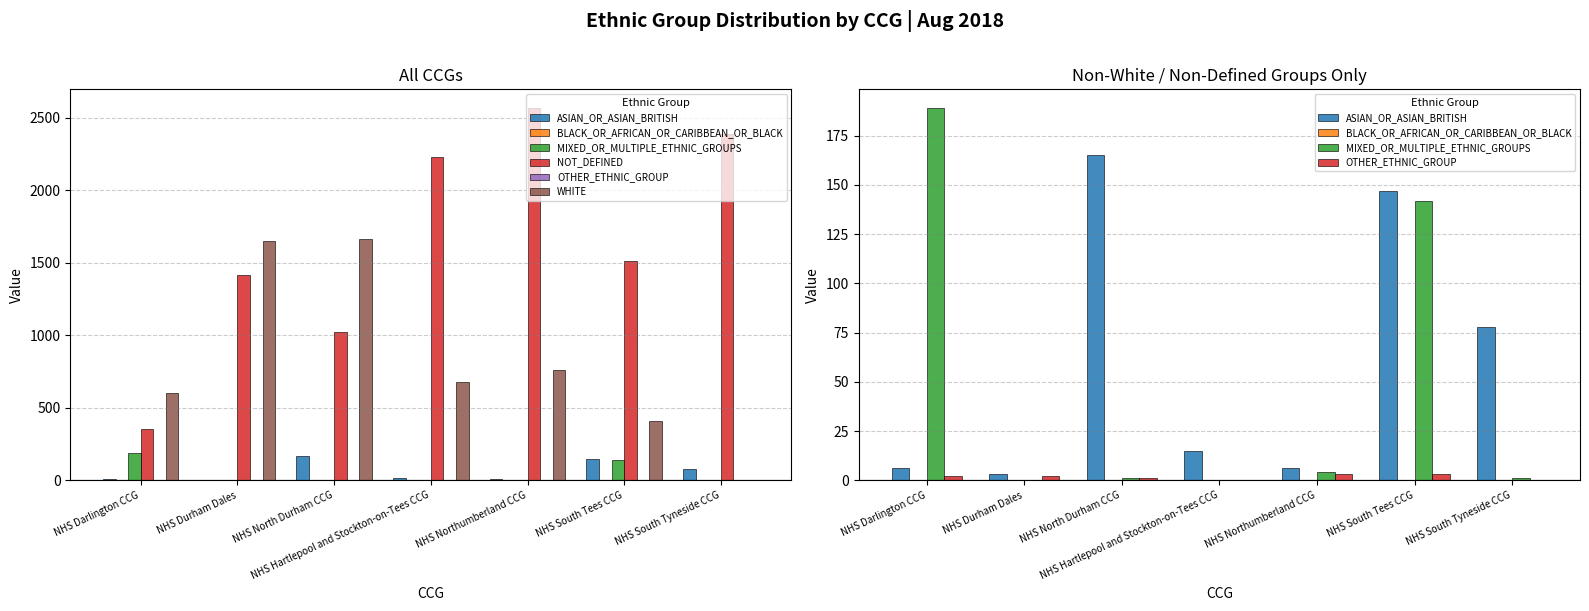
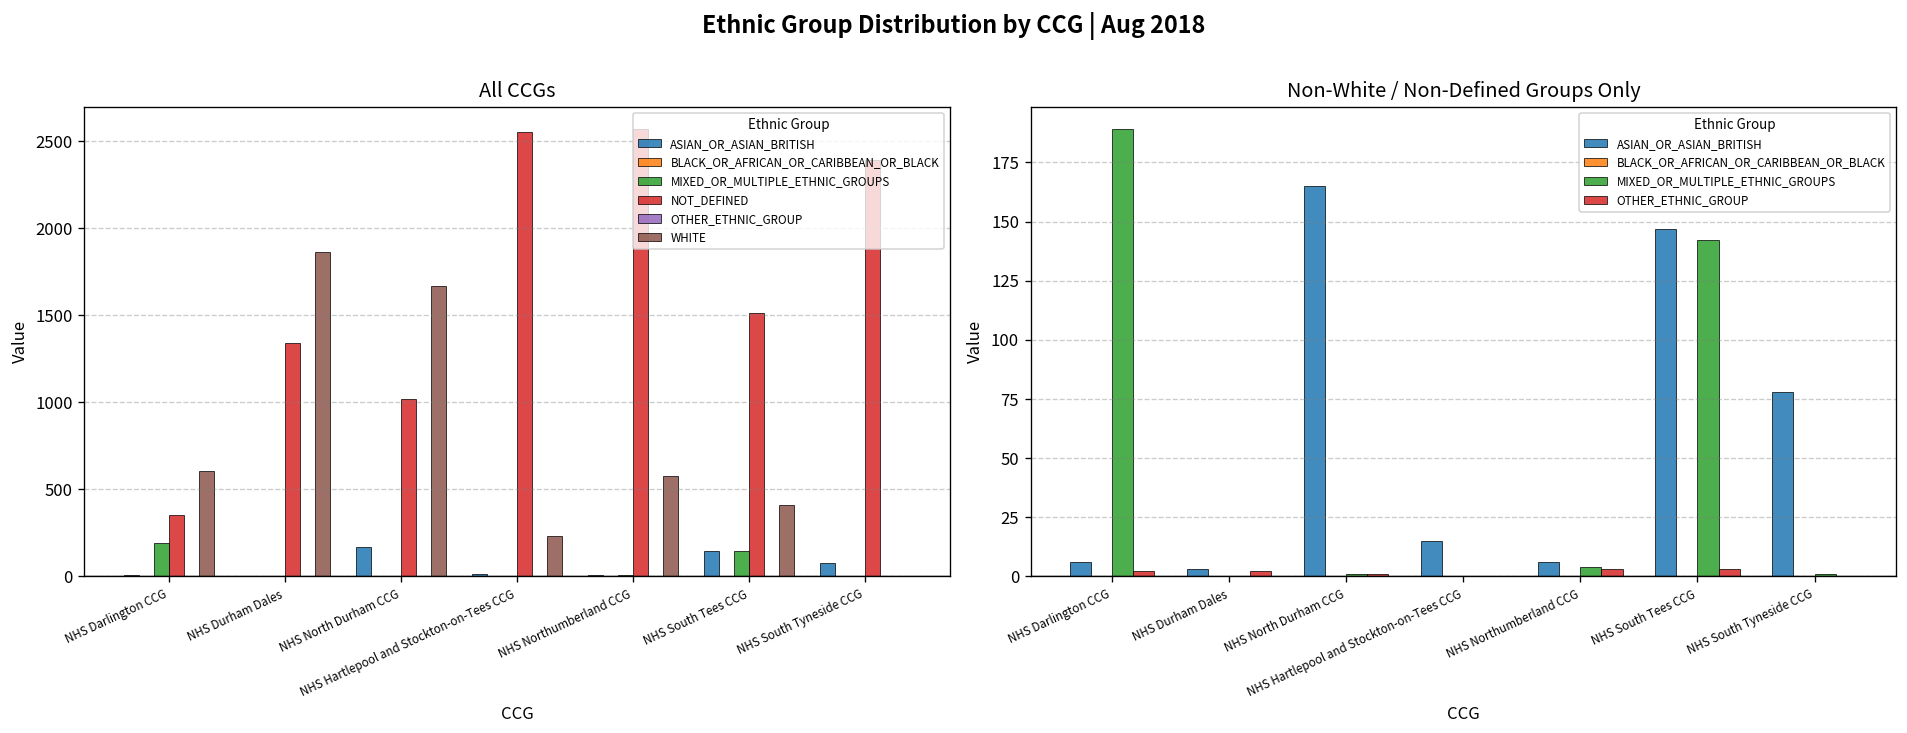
  {
    "All CCGs": {
      "ASIAN_OR_ASIAN_BRITISH": {
        "NHS North Durham CCG": 170,
        "NHS South Tees CCG": 150,
        "NHS South Tyneside CCG": 80
      },
      "BLACK_OR_AFRICAN_OR_CARIBBEAN_OR_BLACK": {
        "NHS Darlington CCG": 0,
        "NHS Durham Dales": 0,
        "NHS North Durham CCG": 0,
        "NHS Hartlepool and Stockton-on-Tees CCG": 0,
        "NHS Northumberland CCG": 0,
        "NHS South Tees CCG": 0,
        "NHS South Tyneside CCG": 0
      },
      "MIXED_OR_MULTIPLE_ETHNIC_GROUPS": {
        "NHS Darlington CCG": 190,
        "NHS Durham Dales": 0,
        "NHS Hartlepool and Stockton-on-Tees CCG": 0,
        "NHS South Tees CCG": 140
      },
      "NOT_DEFINED": {
        "NHS Darlington CCG": 350,
-       "NHS Durham Dales": 1420,
+       "NHS Durham Dales": 1340,
        "NHS North Durham CCG": 1020,
-       "NHS Hartlepool and Stockton-on-Tees CCG": 2230,
+       "NHS Hartlepool and Stockton-on-Tees CCG": 2550,
        "NHS South Tees CCG": 1510
      },
      "WHITE": {
        "NHS Darlington CCG": 600,
-       "NHS Durham Dales": 1650,
+       "NHS Durham Dales": 1860,
        "NHS North Durham CCG": 1670,
-       "NHS Hartlepool and Stockton-on-Tees CCG": 680,
-       "NHS Northumberland CCG": 760,
+       "NHS Hartlepool and Stockton-on-Tees CCG": 230,
+       "NHS Northumberland CCG": 570,
        "NHS South Tees CCG": 410,
        "NHS South Tyneside CCG": 0
      }
    },
    "Non-White / Non-Defined Groups Only": {
      "ASIAN_OR_ASIAN_BRITISH": {
        "NHS Darlington CCG": 6,
        "NHS Durham Dales": 3,
        "NHS North Durham CCG": 165,
        "NHS Hartlepool and Stockton-on-Tees CCG": 15,
        "NHS Northumberland CCG": 6,
        "NHS South Tees CCG": 147,
        "NHS South Tyneside CCG": 78
      },
      "BLACK_OR_AFRICAN_OR_CARIBBEAN_OR_BLACK": {
        "NHS Darlington CCG": 0,
        "NHS Durham Dales": 0,
        "NHS North Durham CCG": 0,
        "NHS Hartlepool and Stockton-on-Tees CCG": 0,
        "NHS Northumberland CCG": 0,
        "NHS South Tees CCG": 0,
        "NHS South Tyneside CCG": 0
      },
      "MIXED_OR_MULTIPLE_ETHNIC_GROUPS": {
        "NHS Darlington CCG": 189,
        "NHS Durham Dales": 0,
        "NHS Hartlepool and Stockton-on-Tees CCG": 0,
        "NHS Northumberland CCG": 4,
        "NHS South Tees CCG": 142
      },
      "OTHER_ETHNIC_GROUP": {
        "NHS Darlington CCG": 2,
        "NHS Durham Dales": 2,
        "NHS Hartlepool and Stockton-on-Tees CCG": 0,
        "NHS Northumberland CCG": 3,
        "NHS South Tees CCG": 3,
        "NHS South Tyneside CCG": 0
      }
    }
  }
